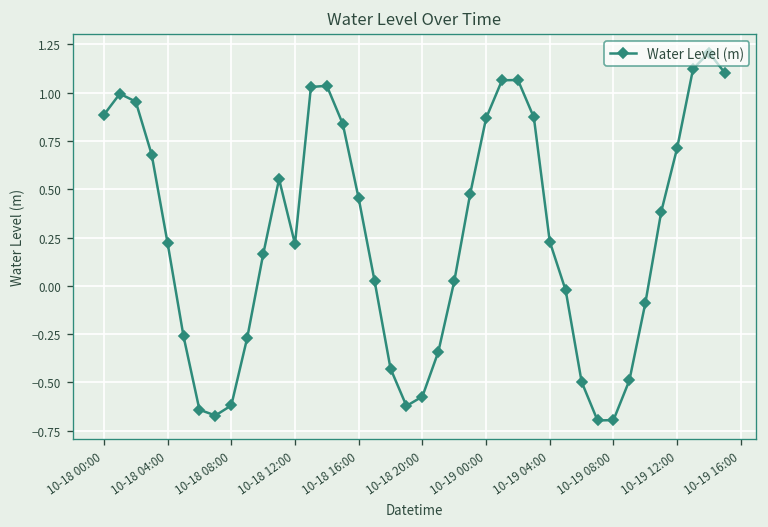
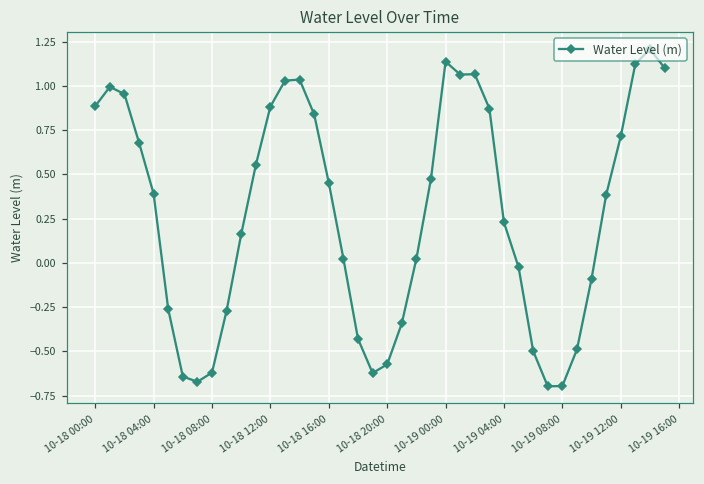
  {
    "10-18 00:00": 0.89,
-   "10-18 04:00": 0.22,
+   "10-18 04:00": 0.39,
    "10-18 08:00": -0.62,
-   "10-18 12:00": 0.22,
+   "10-18 12:00": 0.88,
    "10-18 16:00": 0.45,
    "10-18 20:00": -0.57,
-   "10-19 00:00": 0.87,
+   "10-19 00:00": 1.14,
    "10-19 04:00": 0.23,
    "10-19 08:00": -0.70,
    "10-19 12:00": 0.71
  }
